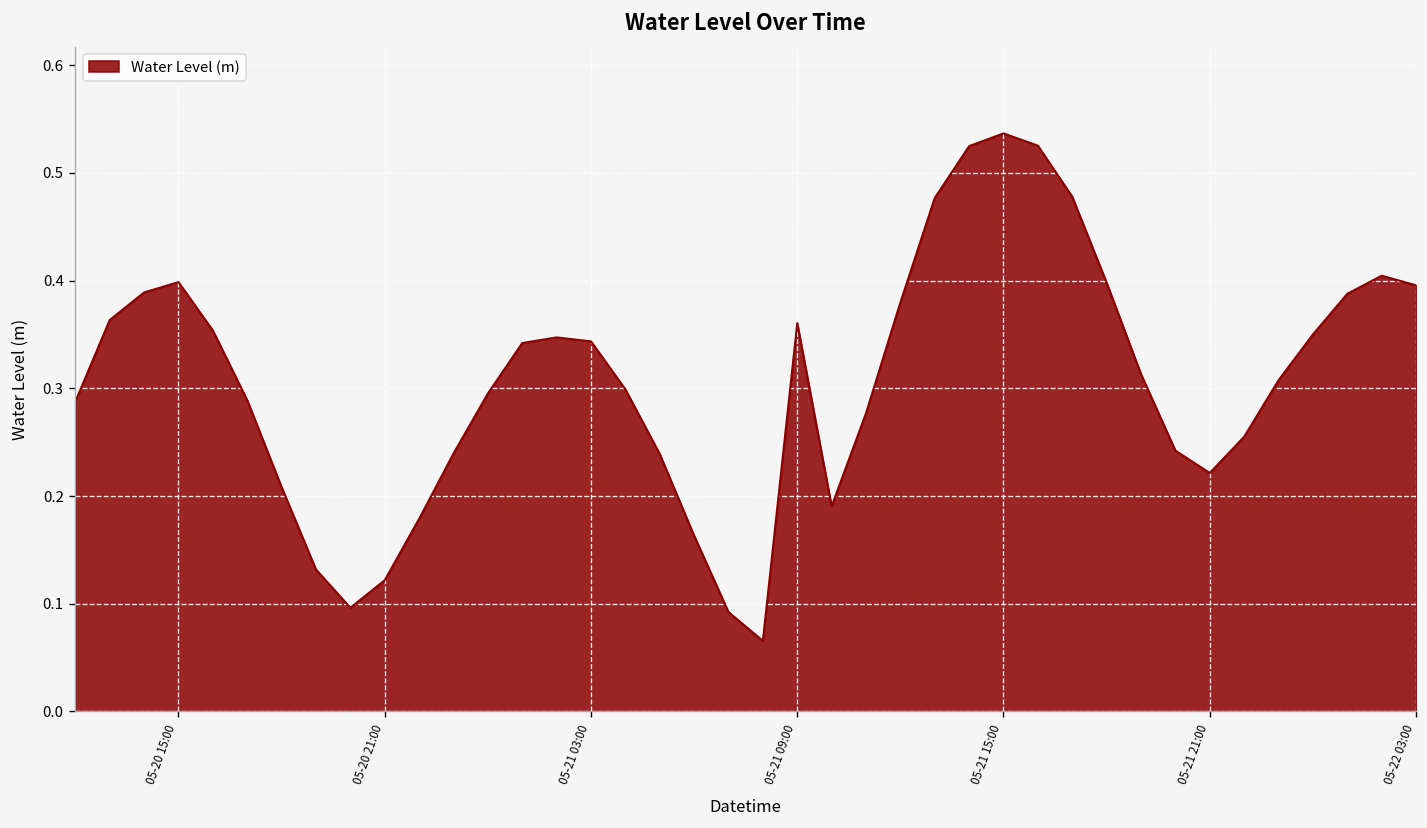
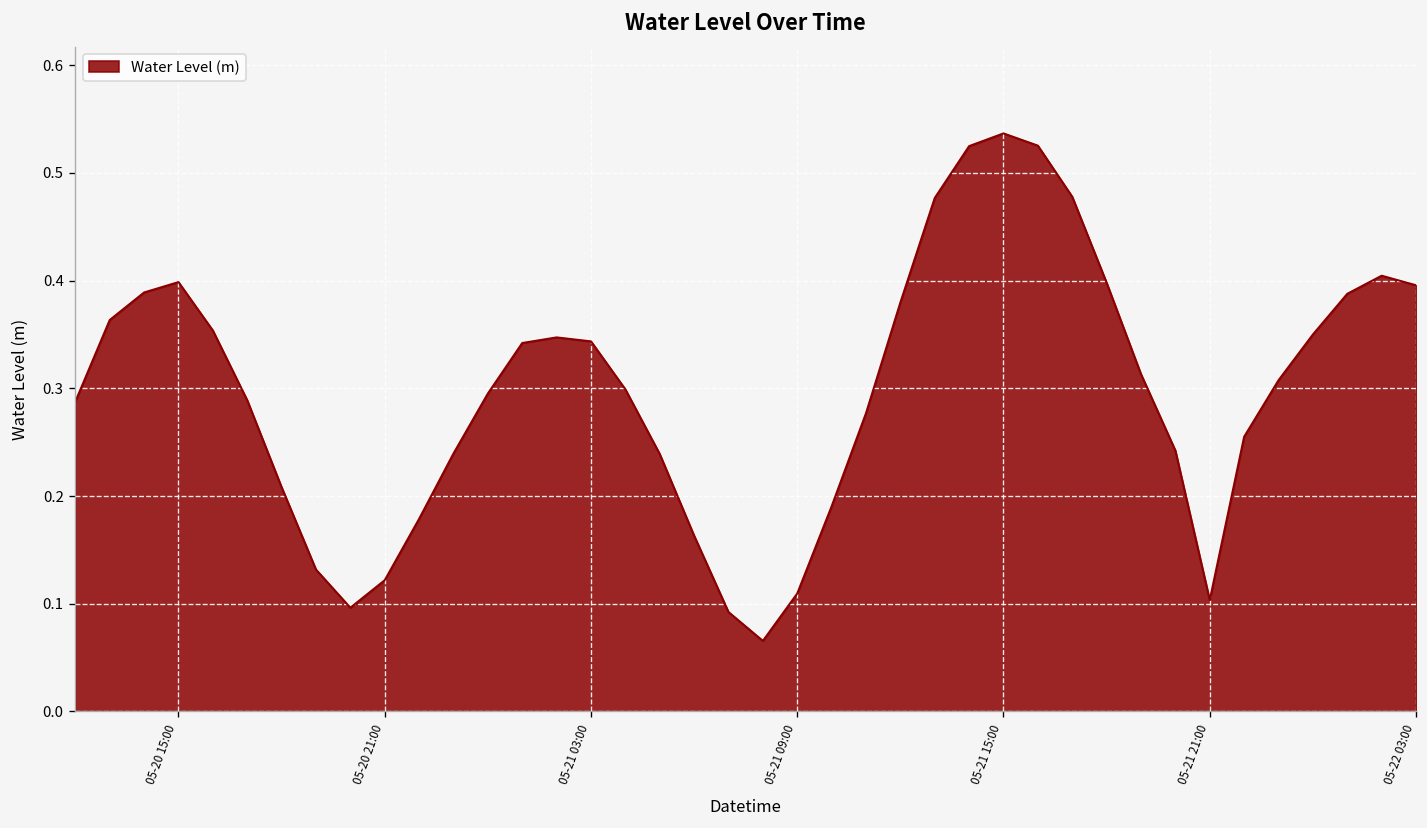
  {
    "05-20 15:00": 0.40,
    "05-20 21:00": 0.12,
    "05-21 03:00": 0.34,
-   "05-21 09:00": 0.36,
+   "05-21 09:00": 0.11,
    "05-21 15:00": 0.54,
-   "05-21 21:00": 0.22,
+   "05-21 21:00": 0.10,
    "05-22 03:00": 0.40
  }
